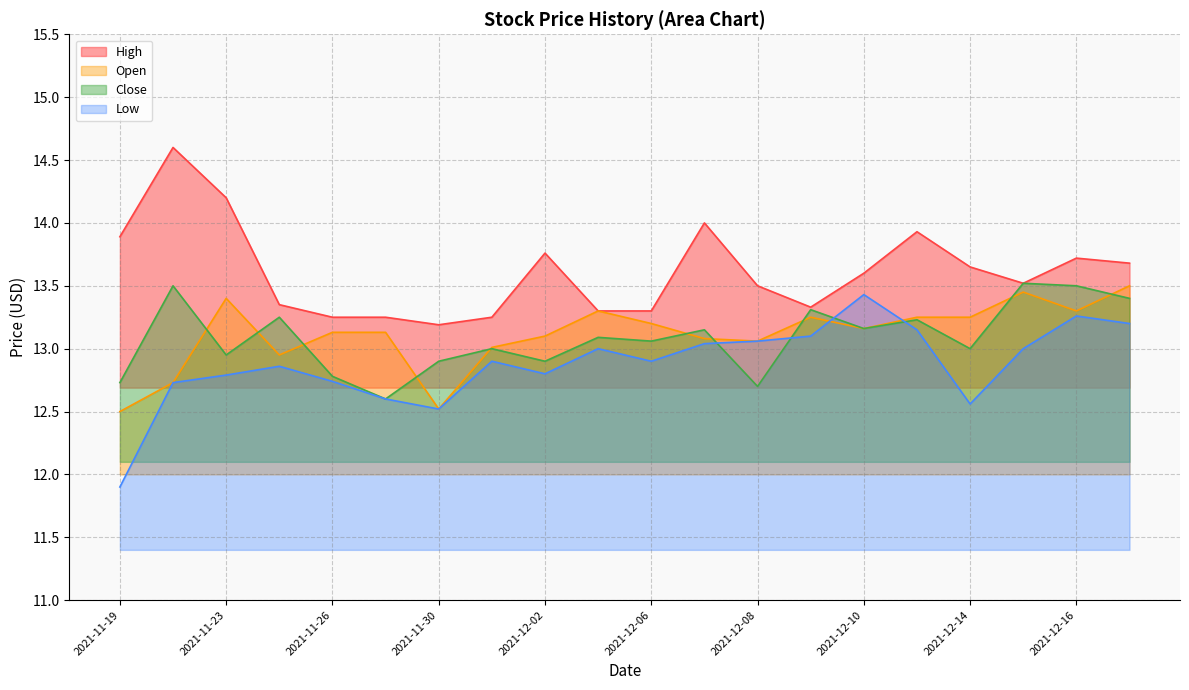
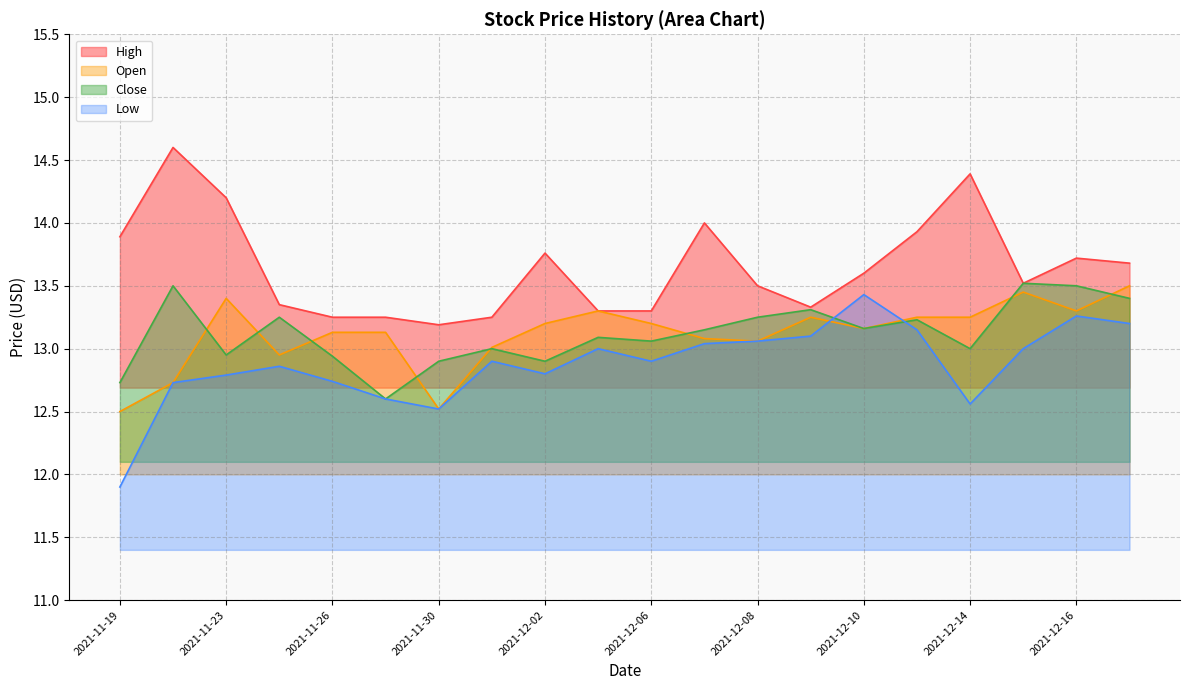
  {
    "High": {
      "2021-11-19": 13.89,
      "2021-11-23": 14.20,
      "2021-11-26": 13.25,
      "2021-11-30": 13.19,
      "2021-12-02": 13.76,
      "2021-12-06": 13.30,
      "2021-12-08": 13.50,
      "2021-12-10": 13.60,
-     "2021-12-14": 13.65,
+     "2021-12-14": 14.39,
      "2021-12-16": 13.72
    },
    "Open": {
      "2021-11-19": 12.5,
      "2021-11-23": 13.4,
      "2021-11-26": 13.13,
-     "2021-12-02": 13.1,
+     "2021-12-02": 13.2,
      "2021-12-06": 13.2,
      "2021-12-14": 13.25,
      "2021-12-16": 13.3
    },
    "Close": {
      "2021-11-19": 12.73,
      "2021-11-23": 12.95,
-     "2021-11-26": 12.78,
+     "2021-11-26": 12.94,
      "2021-11-30": 12.90,
      "2021-12-02": 12.90,
      "2021-12-06": 13.06,
-     "2021-12-08": 12.70,
+     "2021-12-08": 13.25,
      "2021-12-14": 13.00,
      "2021-12-16": 13.50
    },
    "Low": {
      "2021-11-19": 11.90,
      "2021-11-23": 12.79,
      "2021-11-26": 12.74,
      "2021-12-02": 12.80,
      "2021-12-06": 12.90,
      "2021-12-10": 13.43,
      "2021-12-14": 12.56,
      "2021-12-16": 13.26
    }
  }
